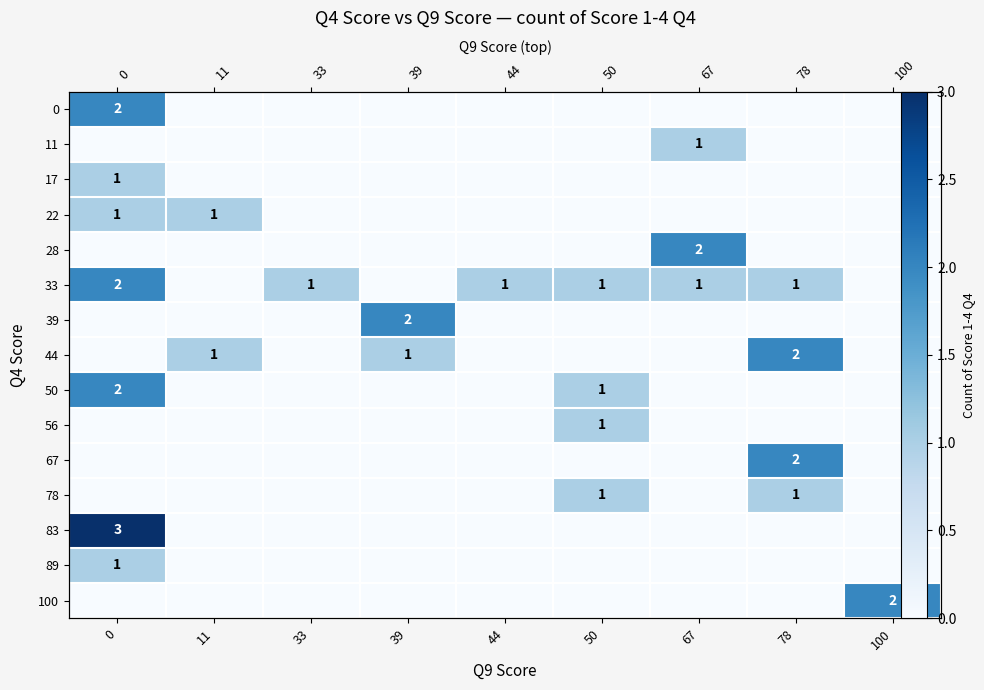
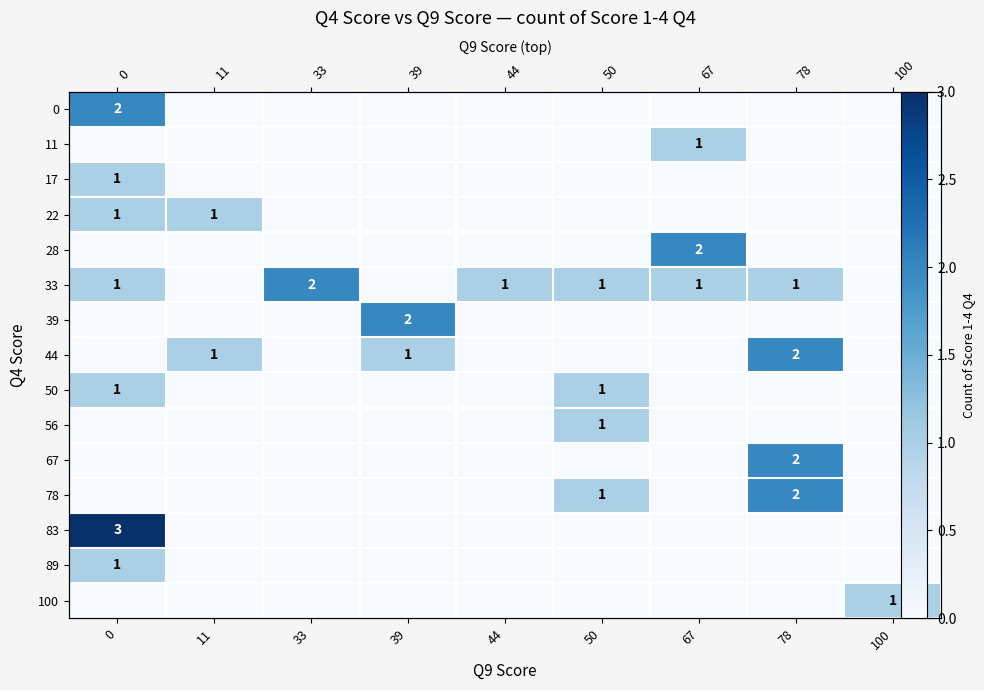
  {
    "0": {
      "0": 2
    },
    "11": {
      "67": 1
    },
    "17": {
      "0": 1
    },
    "22": {
      "0": 1,
      "11": 1
    },
    "28": {
      "67": 2
    },
    "33": {
-     "0": 2,
-     "33": 1,
+     "0": 1,
+     "33": 2,
      "44": 1,
      "50": 1,
      "67": 1,
      "78": 1
    },
    "39": {
      "39": 2
    },
    "44": {
      "11": 1,
      "39": 1,
      "78": 2
    },
    "50": {
-     "0": 2,
+     "0": 1,
      "50": 1
    },
    "56": {
      "50": 1
    },
    "67": {
      "78": 2
    },
    "78": {
      "50": 1,
-     "78": 1
+     "78": 2
    },
    "83": {
      "0": 3
    },
    "89": {
      "0": 1
    },
    "100": {
-     "100": 2
+     "100": 1
    }
  }
